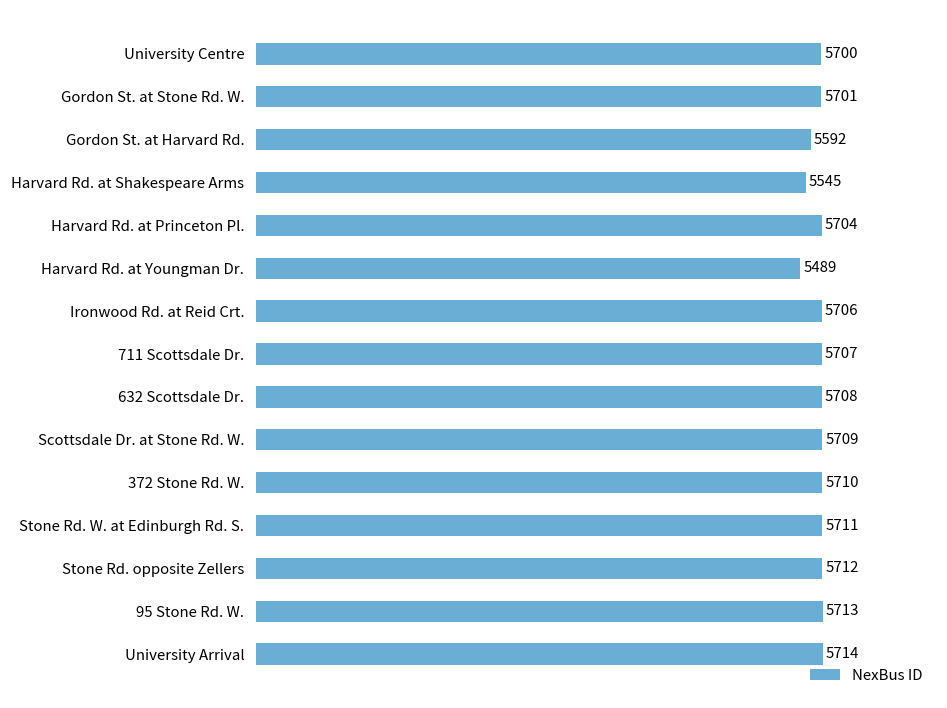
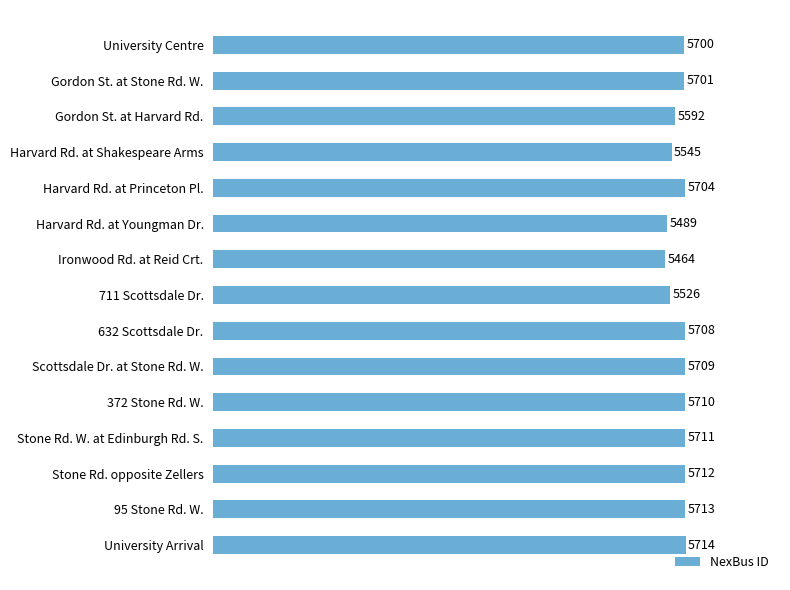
  {
    "University Centre": 5700,
    "Gordon St. at Stone Rd. W.": 5701,
    "Gordon St. at Harvard Rd.": 5592,
    "Harvard Rd. at Shakespeare Arms": 5545,
    "Harvard Rd. at Princeton Pl.": 5704,
    "Harvard Rd. at Youngman Dr.": 5489,
-   "Ironwood Rd. at Reid Crt.": 5706,
-   "711 Scottsdale Dr.": 5707,
+   "Ironwood Rd. at Reid Crt.": 5464,
+   "711 Scottsdale Dr.": 5526,
    "632 Scottsdale Dr.": 5708,
    "Scottsdale Dr. at Stone Rd. W.": 5709,
    "372 Stone Rd. W.": 5710,
    "Stone Rd. W. at Edinburgh Rd. S.": 5711,
    "Stone Rd. opposite Zellers": 5712,
    "95 Stone Rd. W.": 5713,
    "University Arrival": 5714
  }
